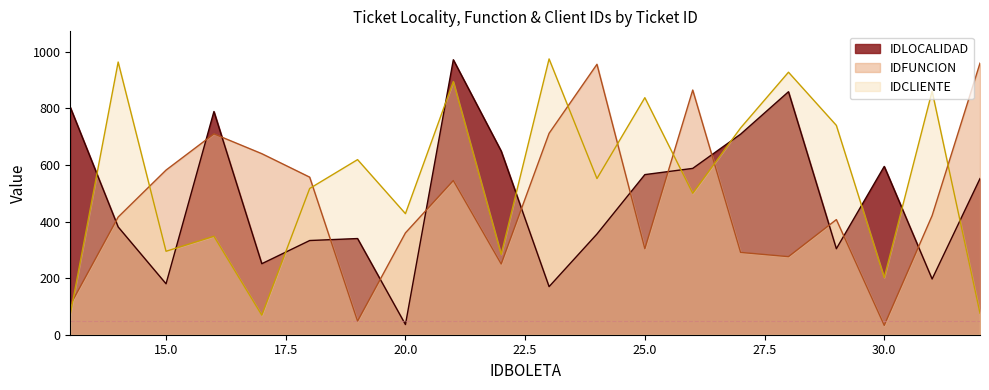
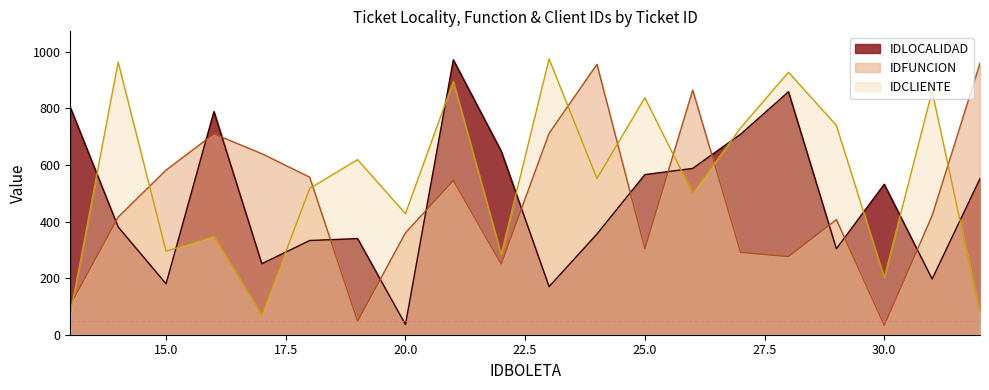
  {
    "IDLOCALIDAD": {
      "15.0": 180,
      "20.0": 40,
      "25.0": 570,
-     "30.0": 600
+     "30.0": 530
    }
  }
